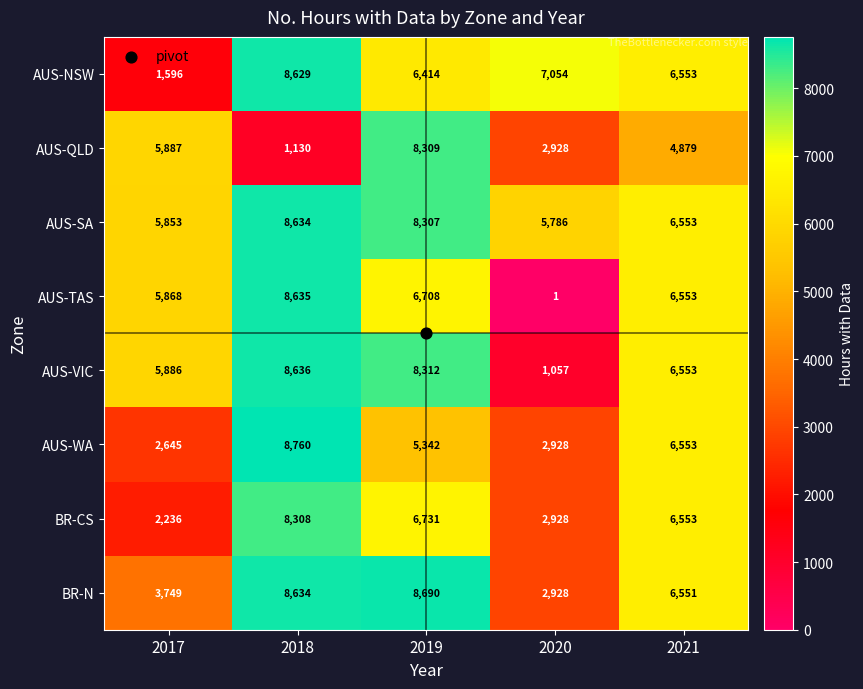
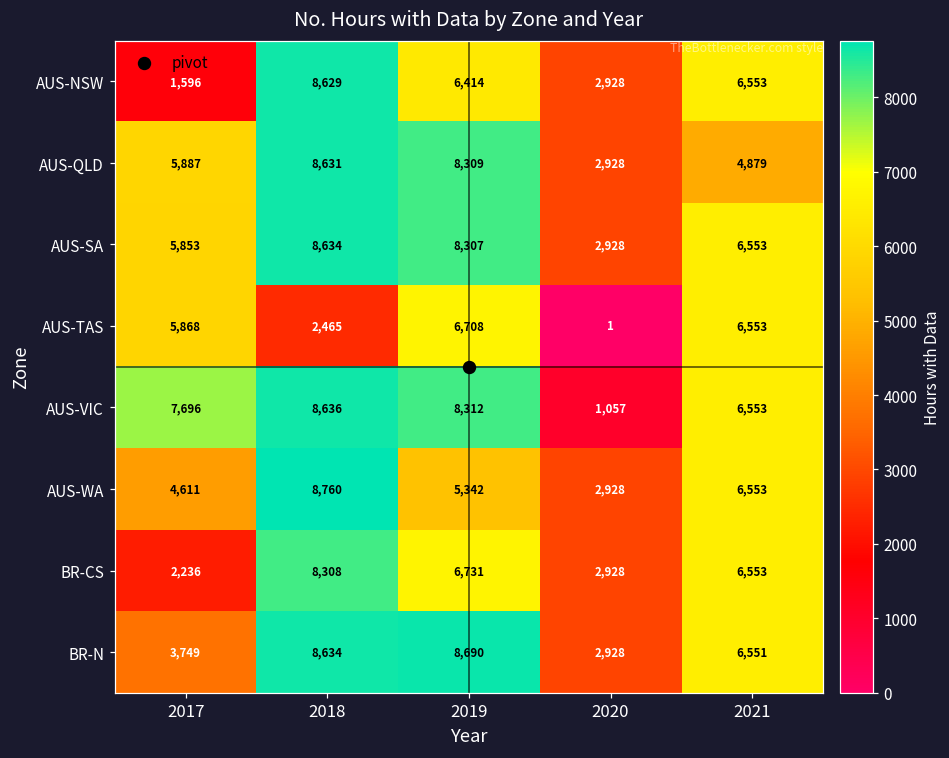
  {
    "AUS-NSW": {
      "2018": "8,629",
      "2019": "6,414",
-     "2020": "7,054"
+     "2020": "2,928"
    },
    "AUS-QLD": {
      "2017": "5,887",
-     "2018": "1,130",
+     "2018": "8,631",
      "2019": "8,309",
      "2020": "2,928",
      "2021": "4,879"
    },
    "AUS-SA": {
      "2017": "5,853",
      "2018": "8,634",
      "2019": "8,307",
-     "2020": "5,786",
+     "2020": "2,928",
      "2021": "6,553"
    },
    "AUS-TAS": {
      "2017": "5,868",
-     "2018": "8,635",
+     "2018": "2,465",
      "2019": "6,708",
      "2020": "1",
      "2021": "6,553"
    },
    "AUS-VIC": {
-     "2017": "5,886",
+     "2017": "7,696",
      "2018": "8,636",
      "2019": "8,312",
      "2020": "1,057",
      "2021": "6,553"
    },
    "AUS-WA": {
-     "2017": "2,645",
+     "2017": "4,611",
      "2018": "8,760",
      "2019": "5,342",
      "2020": "2,928",
      "2021": "6,553"
    },
    "BR-CS": {
      "2017": "2,236",
      "2018": "8,308",
      "2019": "6,731",
      "2020": "2,928",
      "2021": "6,553"
    },
    "BR-N": {
      "2017": "3,749",
      "2018": "8,634",
      "2019": "8,690",
      "2020": "2,928",
      "2021": "6,551"
    }
  }
